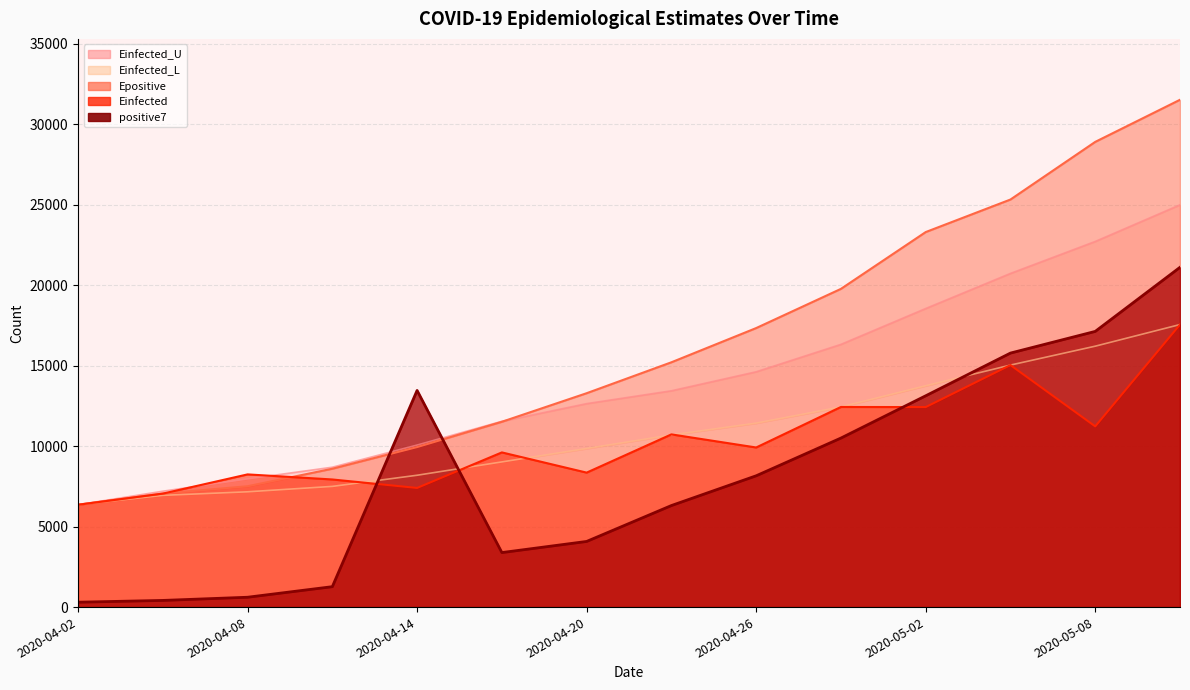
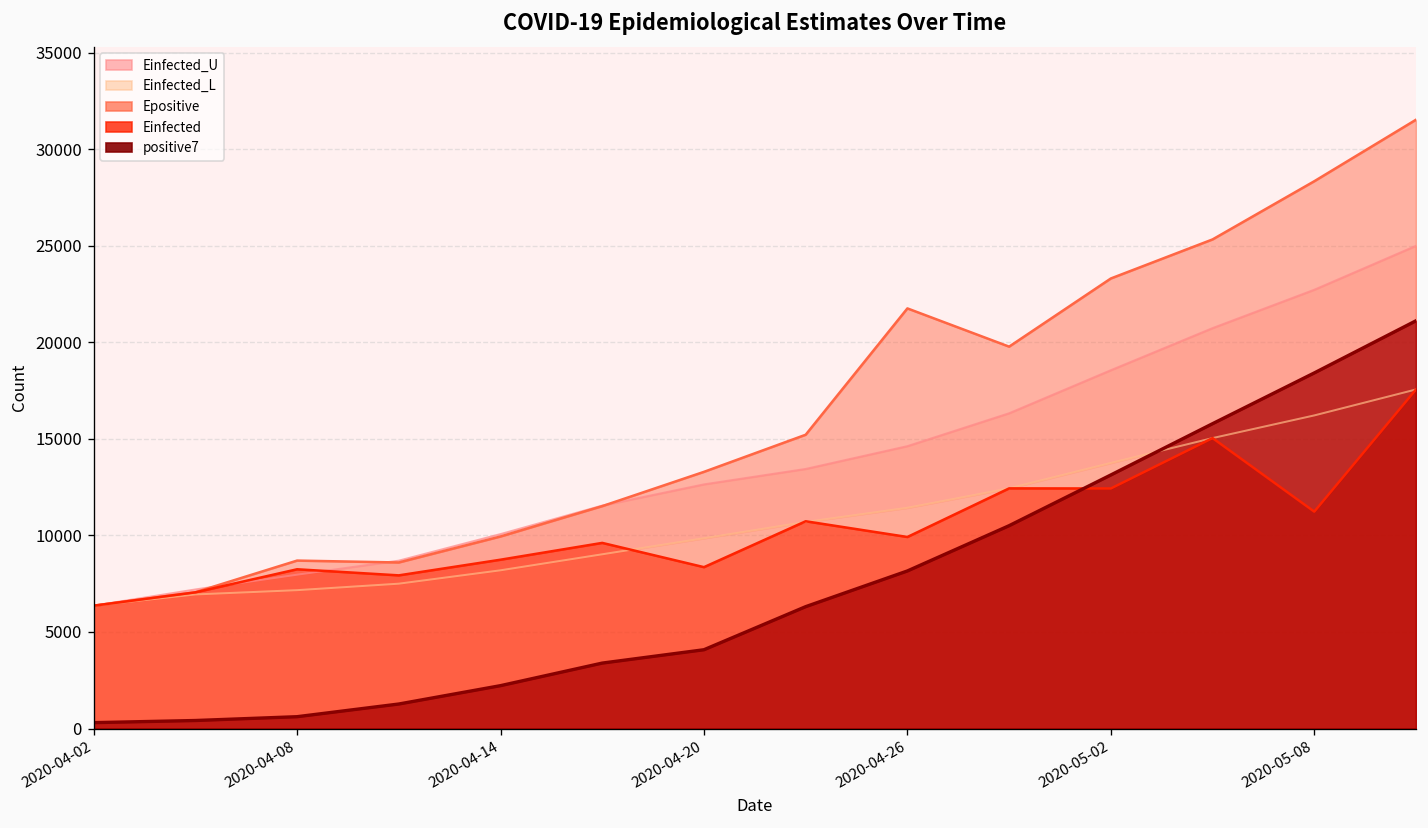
  {
    "Epositive": {
-     "2020-04-08": 7500,
+     "2020-04-08": 8700,
      "2020-04-20": 13300,
-     "2020-04-26": 17300,
+     "2020-04-26": 21800,
      "2020-05-02": 23300,
-     "2020-05-08": 28900
+     "2020-05-08": 28300
    },
    "Einfected": {
      "2020-04-08": 8200,
-     "2020-04-14": 7400,
+     "2020-04-14": 8700,
      "2020-04-20": 8400,
      "2020-04-26": 9900,
      "2020-05-02": 12400,
      "2020-05-08": 11200
    },
    "positive7": {
      "2020-04-02": 300,
      "2020-04-08": 600,
-     "2020-04-14": 13500,
+     "2020-04-14": 2200,
      "2020-04-20": 4100,
      "2020-04-26": 8200,
      "2020-05-02": 13100,
-     "2020-05-08": 17100
+     "2020-05-08": 18400
    }
  }
